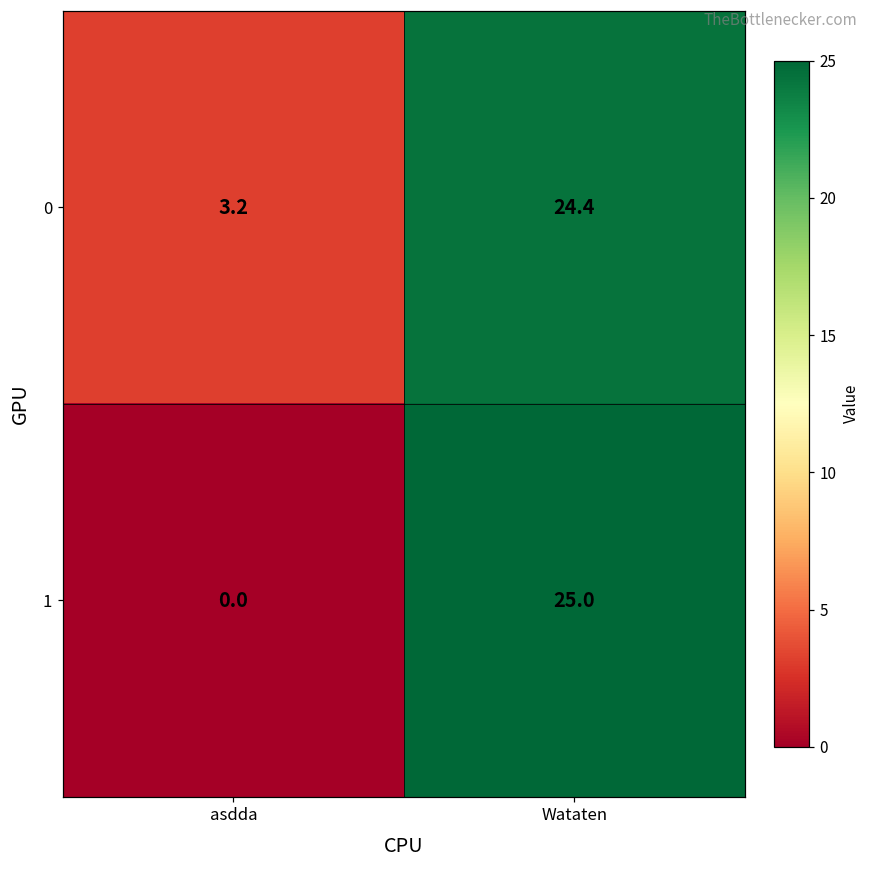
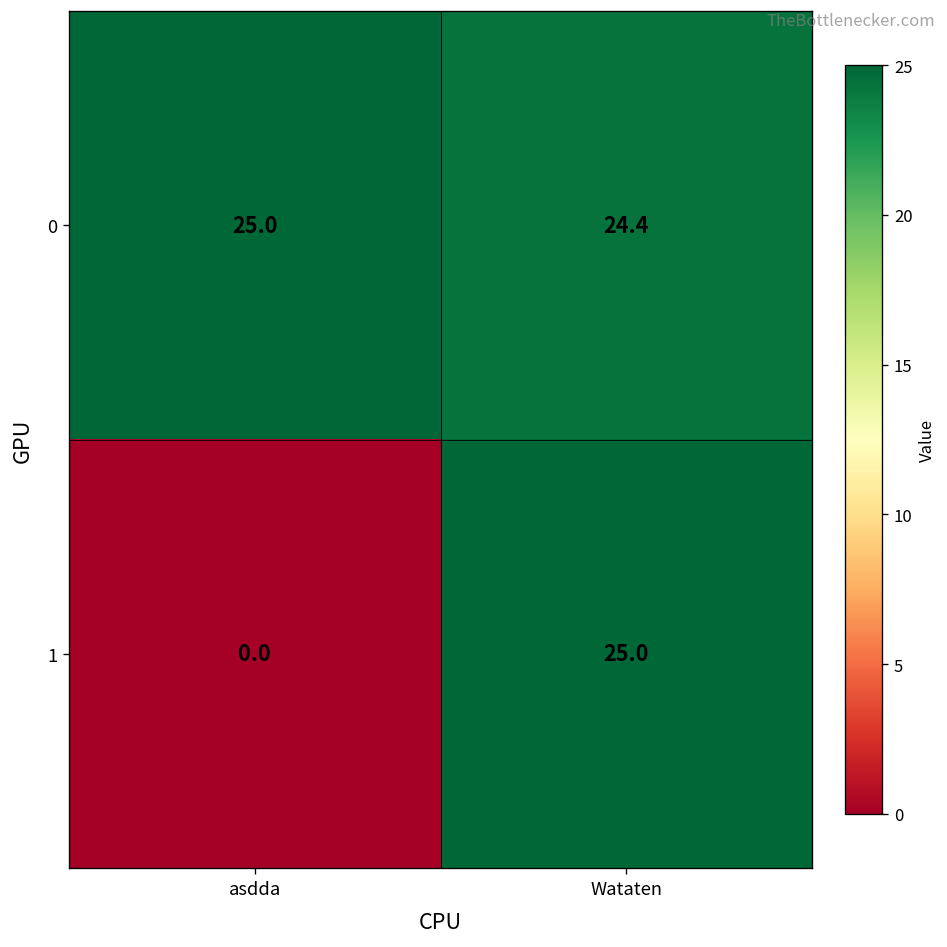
  {
    "0": {
-     "asdda": 3.2,
+     "asdda": 25.0,
      "Wataten": 24.4
    },
    "1": {
      "asdda": 0.0,
      "Wataten": 25.0
    }
  }
